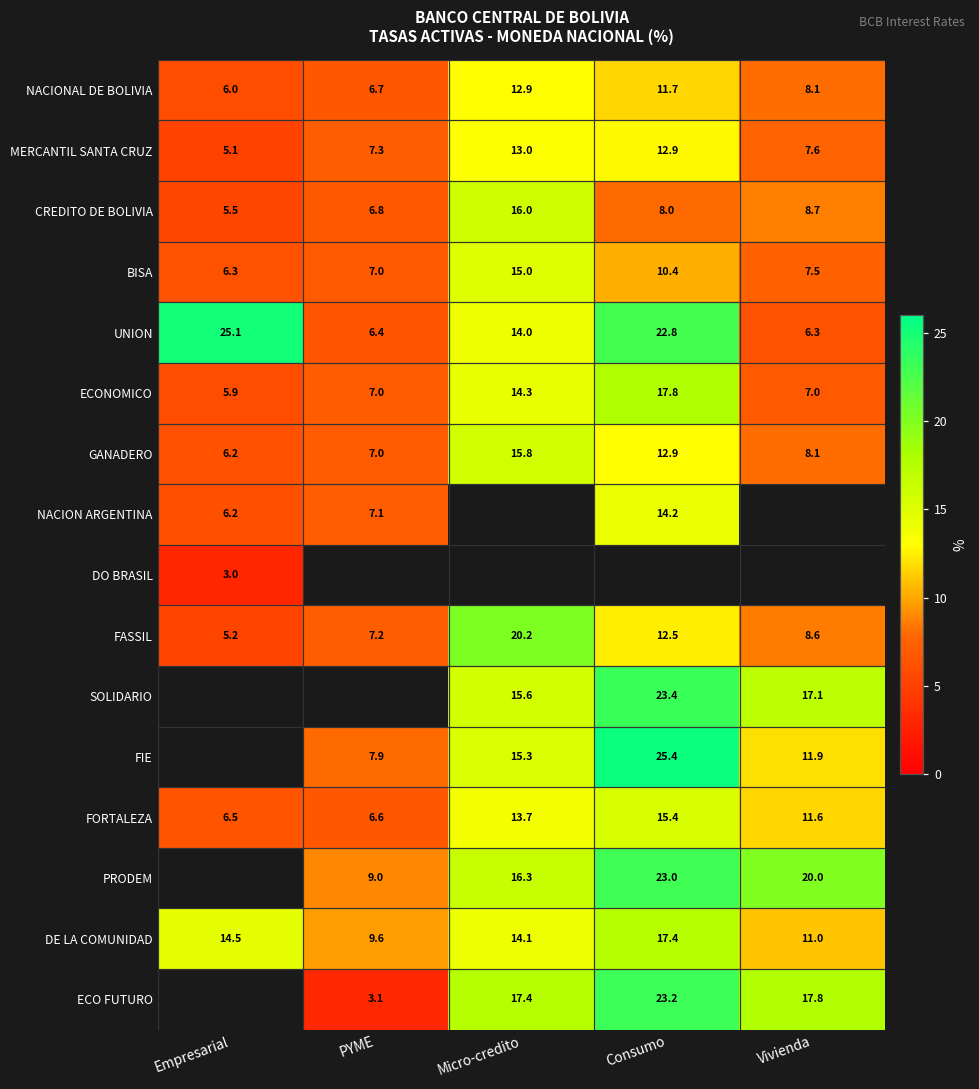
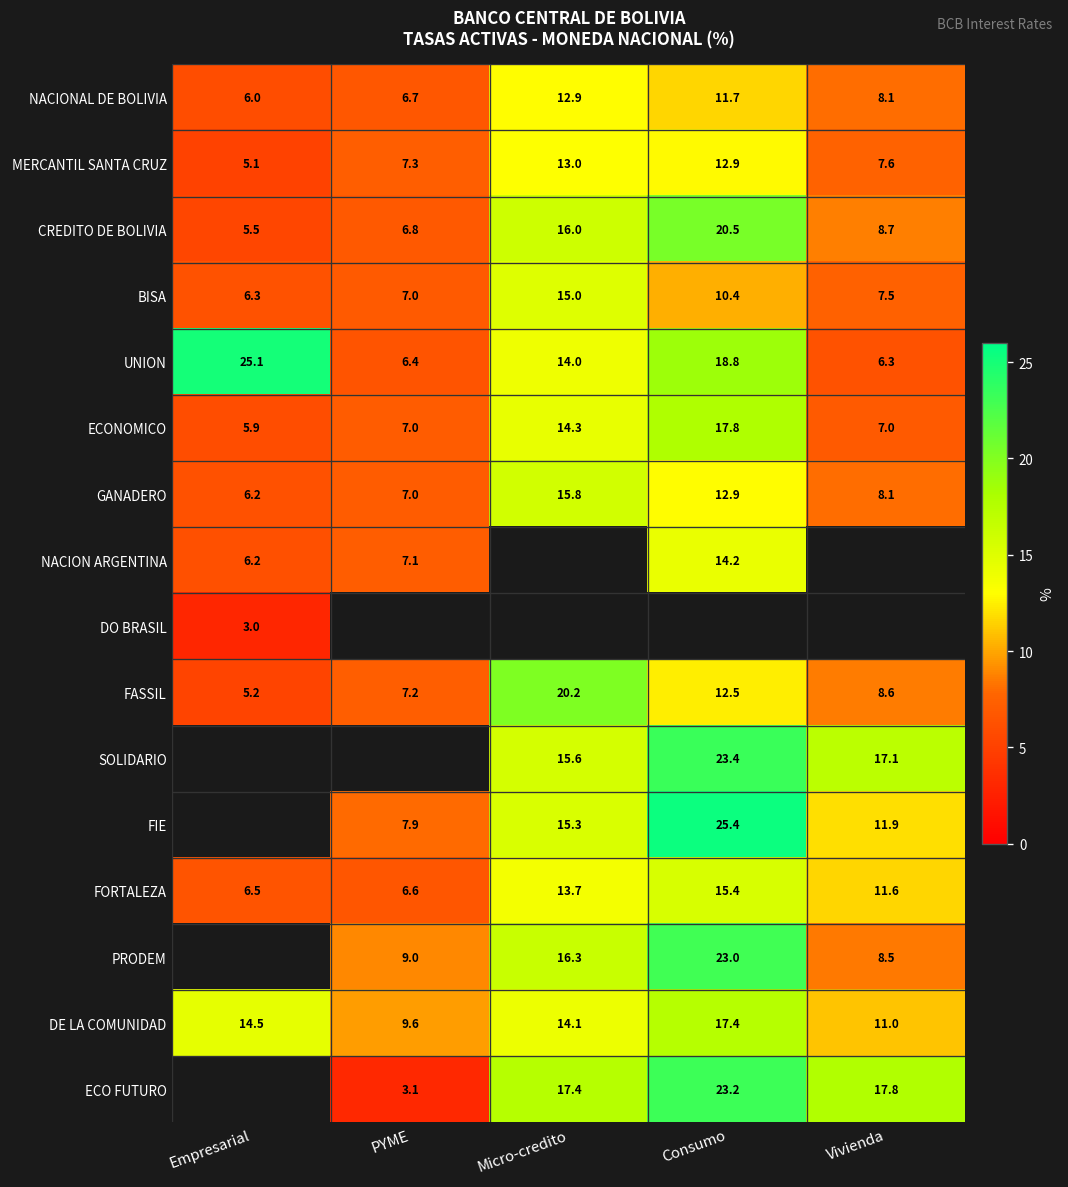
  {
    "NACIONAL DE BOLIVIA": {
      "Empresarial": 6.0,
      "PYME": 6.7,
      "Micro-credito": 12.9,
      "Consumo": 11.7,
      "Vivienda": 8.1
    },
    "MERCANTIL SANTA CRUZ": {
      "Empresarial": 5.1,
      "PYME": 7.3,
      "Micro-credito": 13.0,
      "Consumo": 12.9,
      "Vivienda": 7.6
    },
    "CREDITO DE BOLIVIA": {
      "Empresarial": 5.5,
      "PYME": 6.8,
      "Micro-credito": 16.0,
-     "Consumo": 8.0,
+     "Consumo": 20.5,
      "Vivienda": 8.7
    },
    "BISA": {
      "Empresarial": 6.3,
      "PYME": 7.0,
      "Micro-credito": 15.0,
      "Consumo": 10.4,
      "Vivienda": 7.5
    },
    "UNION": {
      "Empresarial": 25.1,
      "PYME": 6.4,
      "Micro-credito": 14.0,
-     "Consumo": 22.8,
+     "Consumo": 18.8,
      "Vivienda": 6.3
    },
    "ECONOMICO": {
      "Empresarial": 5.9,
      "PYME": 7.0,
      "Micro-credito": 14.3,
      "Consumo": 17.8,
      "Vivienda": 7.0
    },
    "GANADERO": {
      "Empresarial": 6.2,
      "PYME": 7.0,
      "Micro-credito": 15.8,
      "Consumo": 12.9,
      "Vivienda": 8.1
    },
    "NACION ARGENTINA": {
      "Empresarial": 6.2,
      "PYME": 7.1,
      "Consumo": 14.2
    },
    "DO BRASIL": {
      "Empresarial": 3.0
    },
    "FASSIL": {
      "Empresarial": 5.2,
      "PYME": 7.2,
      "Micro-credito": 20.2,
      "Consumo": 12.5,
      "Vivienda": 8.6
    },
    "SOLIDARIO": {
      "Micro-credito": 15.6,
      "Consumo": 23.4,
      "Vivienda": 17.1
    },
    "FIE": {
      "PYME": 7.9,
      "Micro-credito": 15.3,
      "Consumo": 25.4,
      "Vivienda": 11.9
    },
    "FORTALEZA": {
      "Empresarial": 6.5,
      "PYME": 6.6,
      "Micro-credito": 13.7,
      "Consumo": 15.4,
      "Vivienda": 11.6
    },
    "PRODEM": {
      "PYME": 9.0,
      "Micro-credito": 16.3,
      "Consumo": 23.0,
-     "Vivienda": 20.0
+     "Vivienda": 8.5
    },
    "DE LA COMUNIDAD": {
      "Empresarial": 14.5,
      "PYME": 9.6,
      "Micro-credito": 14.1,
      "Consumo": 17.4,
      "Vivienda": 11.0
    },
    "ECO FUTURO": {
      "PYME": 3.1,
      "Micro-credito": 17.4,
      "Consumo": 23.2,
      "Vivienda": 17.8
    }
  }
